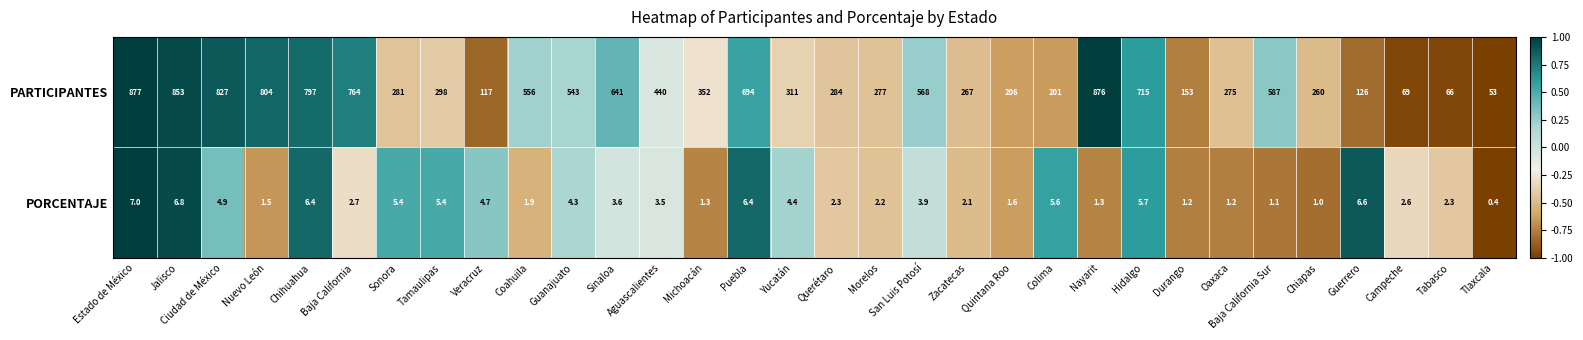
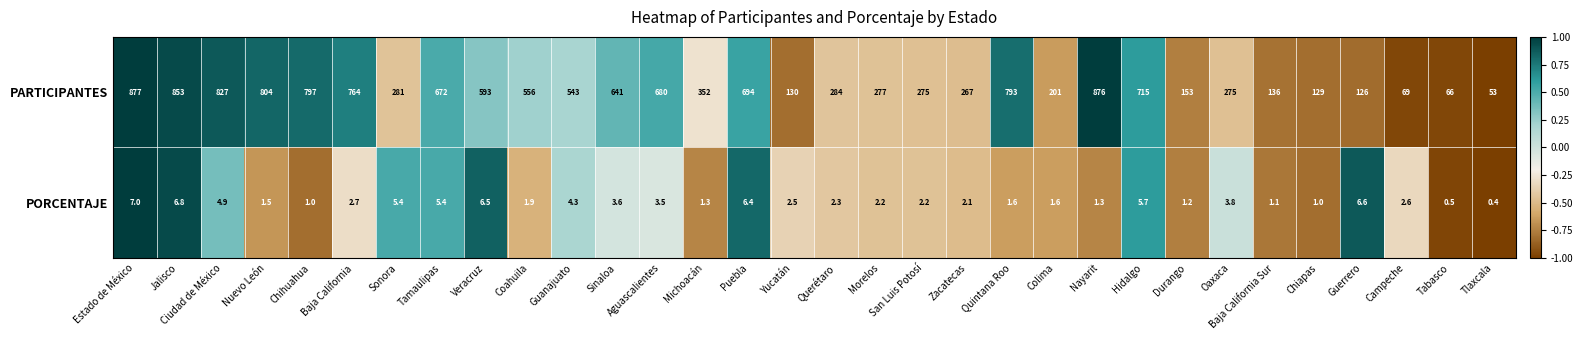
  {
    "PARTICIPANTES": {
      "Estado de México": 877,
      "Jalisco": 853,
      "Ciudad de México": 827,
      "Nuevo León": 804,
      "Chihuahua": 797,
      "Baja California": 764,
      "Sonora": 281,
-     "Tamaulipas": 298,
-     "Veracruz": 117,
+     "Tamaulipas": 672,
+     "Veracruz": 593,
      "Coahuila": 556,
      "Guanajuato": 543,
      "Sinaloa": 641,
-     "Aguascalientes": 440,
+     "Aguascalientes": 680,
      "Michoacán": 352,
      "Puebla": 694,
-     "Yucatán": 311,
+     "Yucatán": 130,
      "Querétaro": 284,
      "Morelos": 277,
-     "San Luis Potosí": 568,
+     "San Luis Potosí": 275,
      "Zacatecas": 267,
-     "Quintana Roo": 206,
+     "Quintana Roo": 793,
      "Colima": 201,
      "Nayarit": 876,
      "Hidalgo": 715,
      "Durango": 153,
      "Oaxaca": 275,
-     "Baja California Sur": 587,
-     "Chiapas": 260,
+     "Baja California Sur": 136,
+     "Chiapas": 129,
      "Guerrero": 126,
      "Campeche": 69,
      "Tabasco": 66,
      "Tlaxcala": 53
    },
    "PORCENTAJE": {
      "Estado de México": 7.0,
      "Jalisco": 6.8,
      "Ciudad de México": 4.9,
      "Nuevo León": 1.5,
-     "Chihuahua": 6.4,
+     "Chihuahua": 1.0,
      "Baja California": 2.7,
      "Sonora": 5.4,
      "Tamaulipas": 5.4,
-     "Veracruz": 4.7,
+     "Veracruz": 6.5,
      "Coahuila": 1.9,
      "Guanajuato": 4.3,
      "Sinaloa": 3.6,
      "Aguascalientes": 3.5,
      "Michoacán": 1.3,
      "Puebla": 6.4,
-     "Yucatán": 4.4,
+     "Yucatán": 2.5,
      "Querétaro": 2.3,
      "Morelos": 2.2,
-     "San Luis Potosí": 3.9,
+     "San Luis Potosí": 2.2,
      "Zacatecas": 2.1,
      "Quintana Roo": 1.6,
-     "Colima": 5.6,
+     "Colima": 1.6,
      "Nayarit": 1.3,
      "Hidalgo": 5.7,
      "Durango": 1.2,
-     "Oaxaca": 1.2,
+     "Oaxaca": 3.8,
      "Baja California Sur": 1.1,
      "Chiapas": 1.0,
      "Guerrero": 6.6,
      "Campeche": 2.6,
-     "Tabasco": 2.3,
+     "Tabasco": 0.5,
      "Tlaxcala": 0.4
    }
  }
